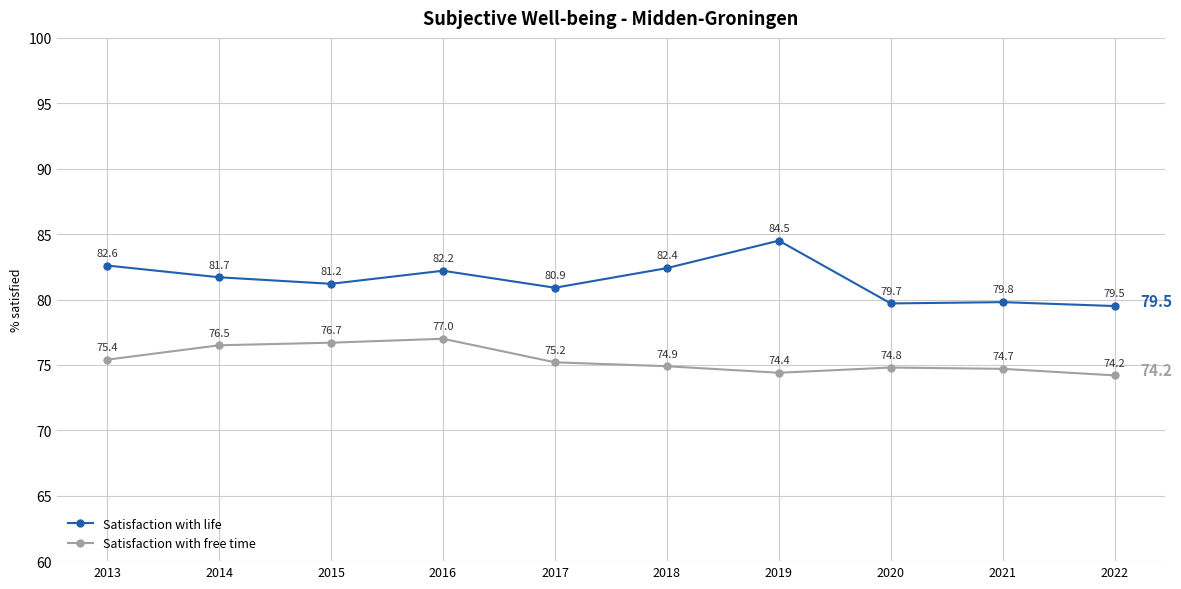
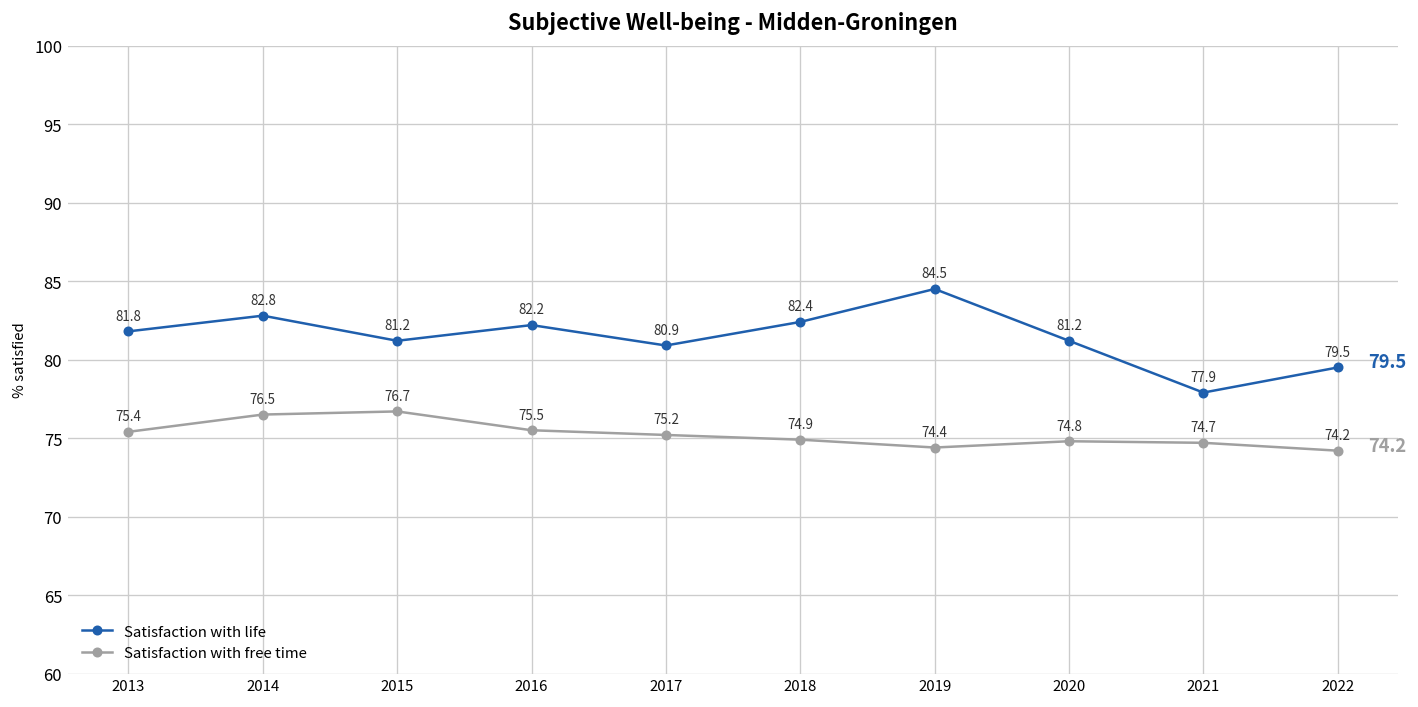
  {
    "Satisfaction with life": {
-     "2013": 82.6,
-     "2014": 81.7,
+     "2013": 81.8,
+     "2014": 82.8,
      "2015": 81.2,
      "2016": 82.2,
      "2017": 80.9,
      "2018": 82.4,
      "2019": 84.5,
-     "2020": 79.7,
-     "2021": 79.8,
+     "2020": 81.2,
+     "2021": 77.9,
      "2022": 79.5
    },
    "Satisfaction with free time": {
      "2013": 75.4,
      "2014": 76.5,
      "2015": 76.7,
-     "2016": 77.0,
+     "2016": 75.5,
      "2017": 75.2,
      "2018": 74.9,
      "2019": 74.4,
      "2020": 74.8,
      "2021": 74.7,
      "2022": 74.2
    }
  }
